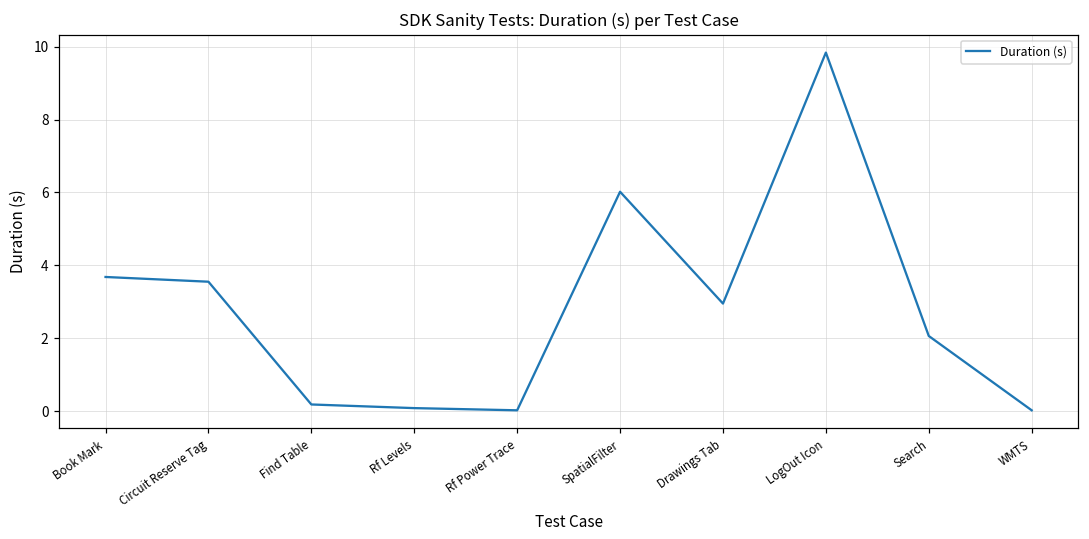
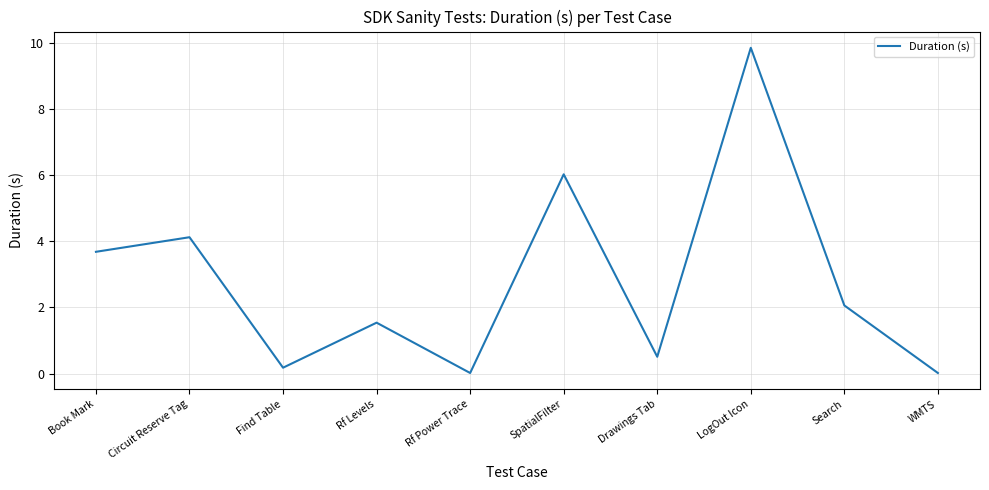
  {
    "Book Mark": 3.7,
-   "Circuit Reserve Tag": 3.6,
+   "Circuit Reserve Tag": 4.1,
    "Find Table": 0.2,
-   "Rf Levels": 0.1,
+   "Rf Levels": 1.5,
    "Rf Power Trace": 0.0,
    "SpatialFilter": 6.0,
-   "Drawings Tab": 3.0,
+   "Drawings Tab": 0.5,
    "LogOut Icon": 9.8,
    "Search": 2.1,
    "WMTS": 0.0
  }
